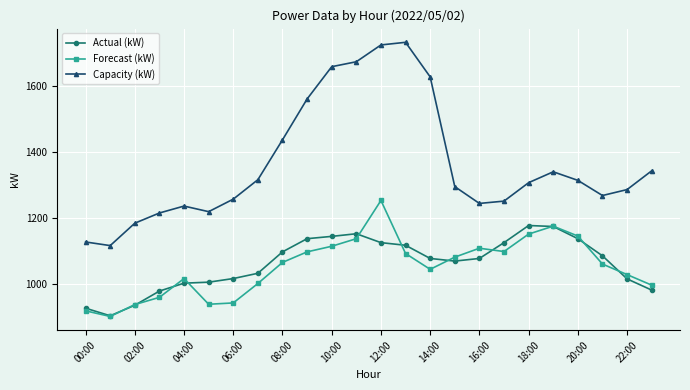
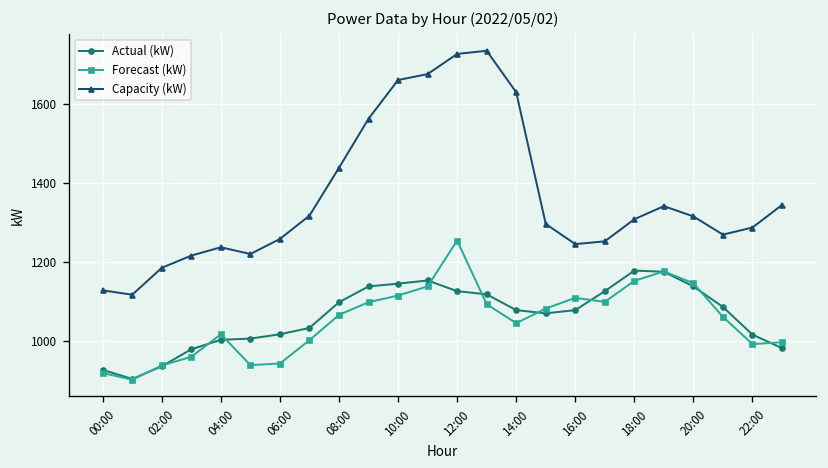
  {
    "Forecast (kW)": {
      "00:00": 920,
      "04:00": 1020,
      "06:00": 940,
      "08:00": 1070,
      "10:00": 1120,
      "12:00": 1250,
      "14:00": 1050,
      "16:00": 1110,
      "18:00": 1150,
      "20:00": 1150,
-     "22:00": 1030
+     "22:00": 990
    }
  }
